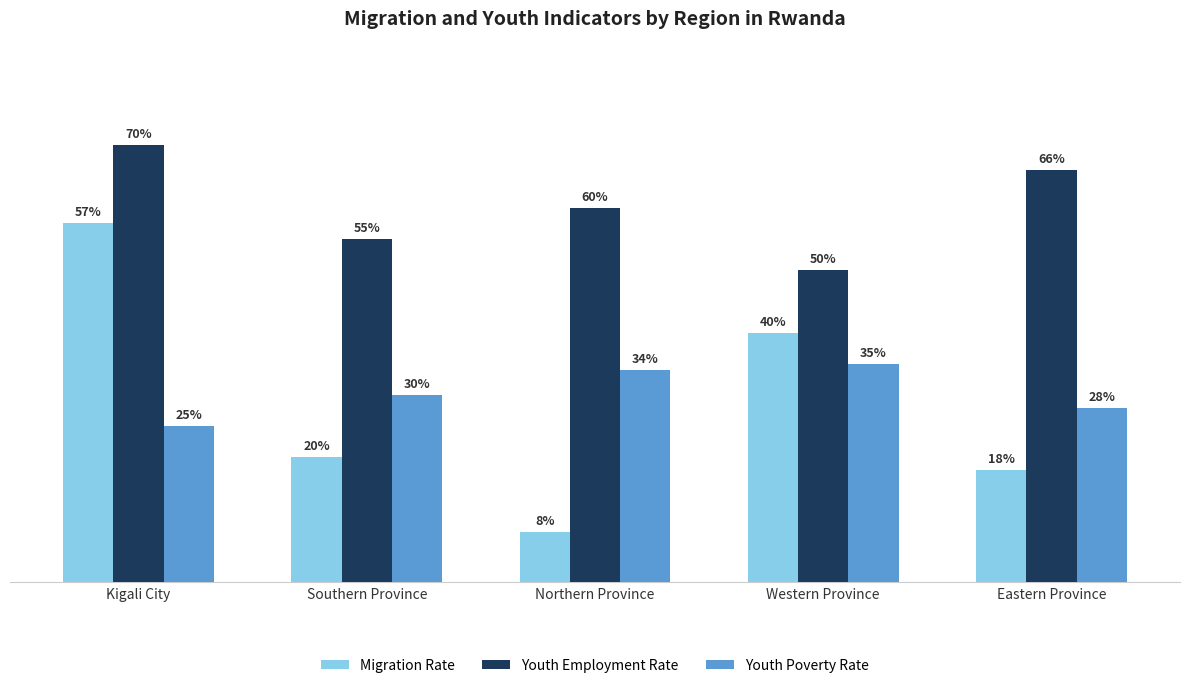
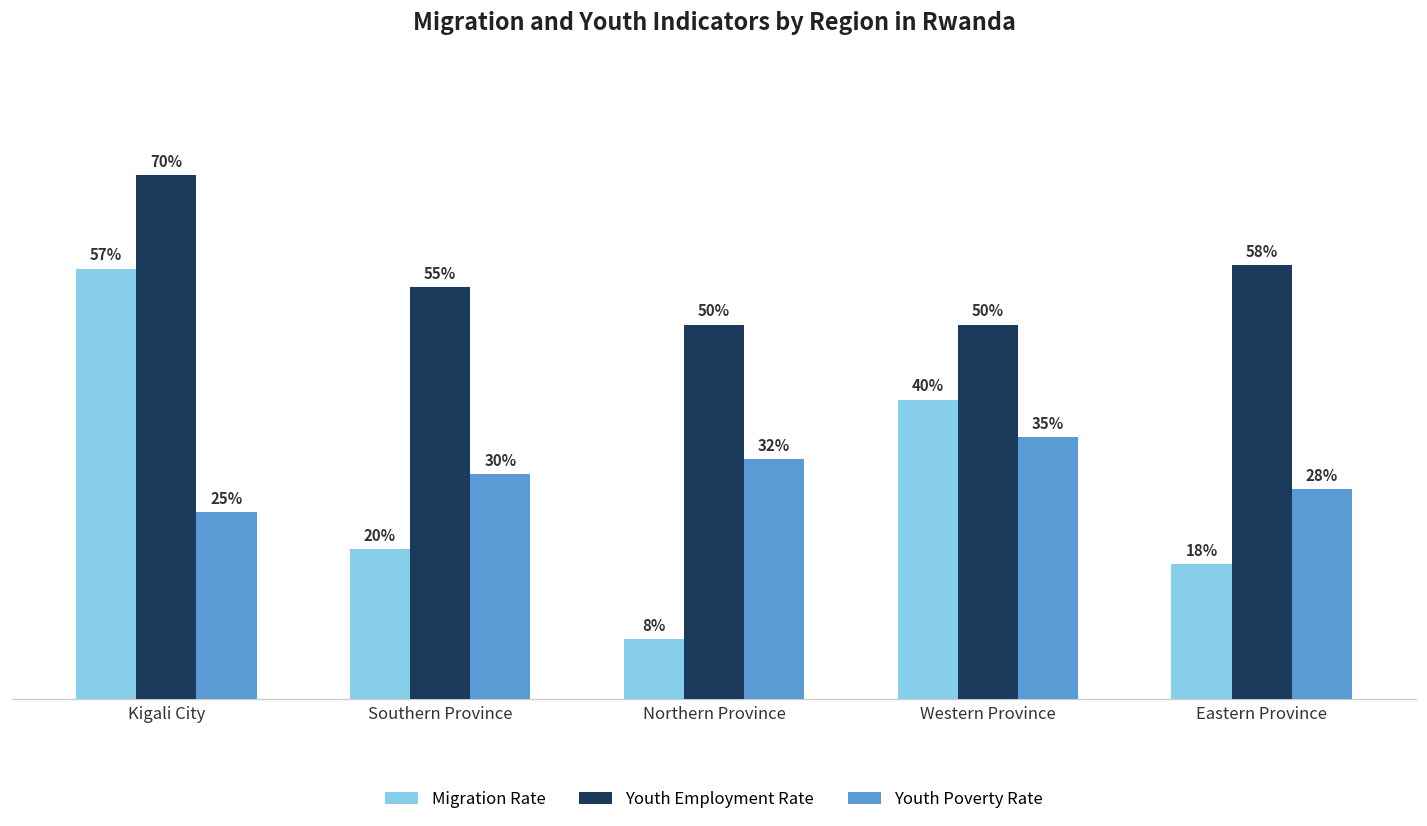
  {
    "Migration Rate": {
      "Kigali City": "57%",
      "Southern Province": "20%",
      "Northern Province": "8%",
      "Western Province": "40%",
      "Eastern Province": "18%"
    },
    "Youth Employment Rate": {
      "Kigali City": "70%",
      "Southern Province": "55%",
-     "Northern Province": "60%",
+     "Northern Province": "50%",
      "Western Province": "50%",
-     "Eastern Province": "66%"
+     "Eastern Province": "58%"
    },
    "Youth Poverty Rate": {
      "Kigali City": "25%",
      "Southern Province": "30%",
-     "Northern Province": "34%",
+     "Northern Province": "32%",
      "Western Province": "35%",
      "Eastern Province": "28%"
    }
  }
